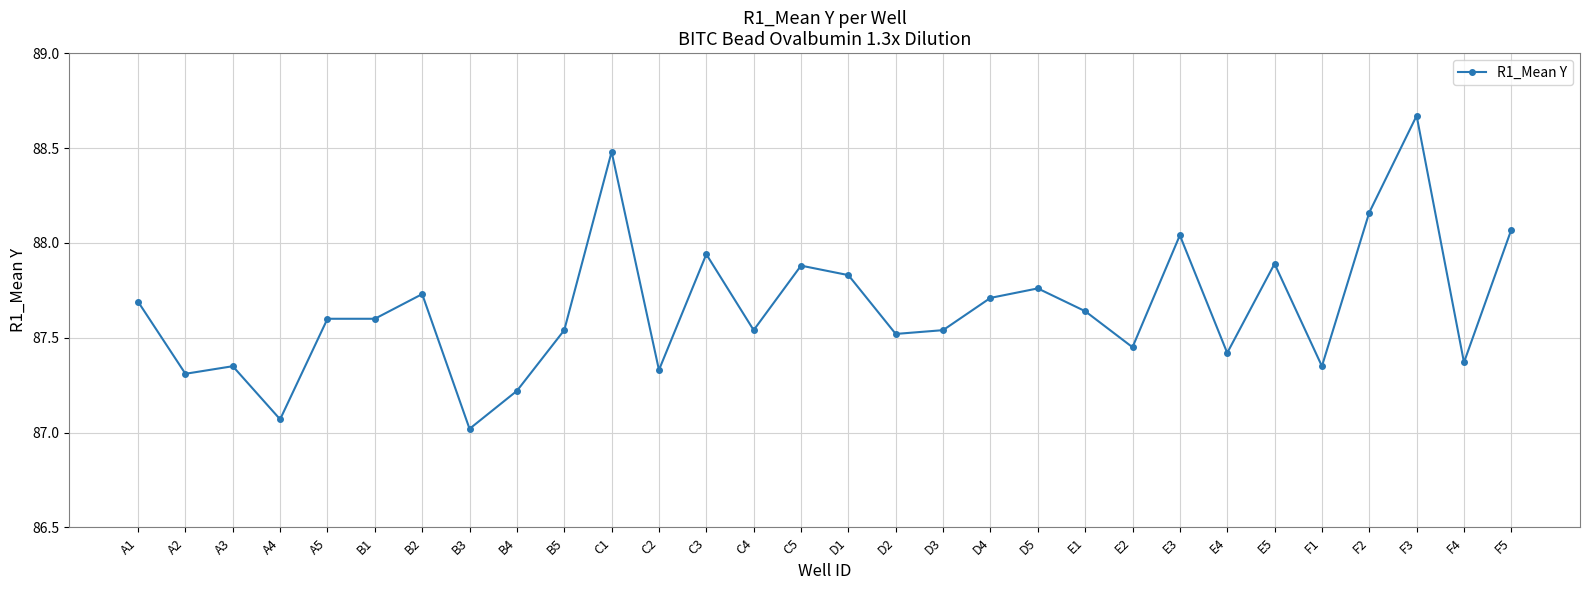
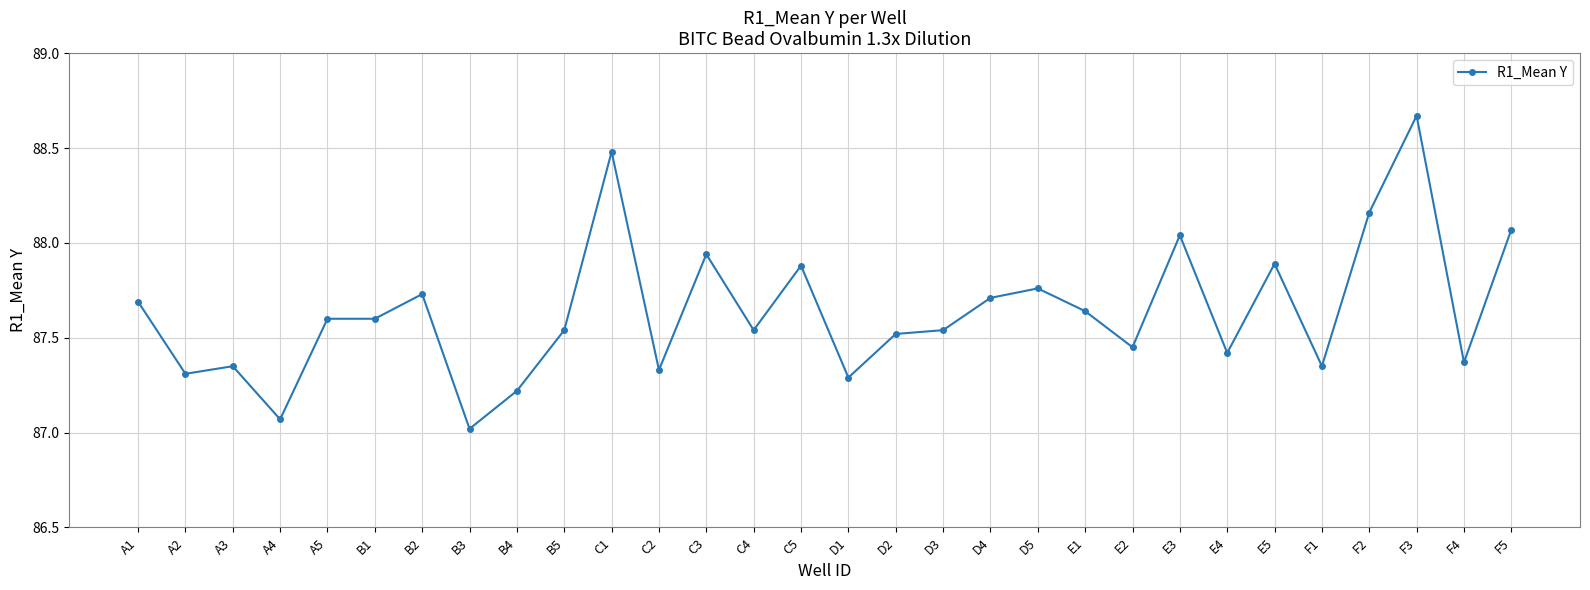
  {
    "A1": 87.69,
    "A2": 87.31,
    "A3": 87.35,
    "A4": 87.07,
    "A5": 87.60,
    "B1": 87.60,
    "B2": 87.73,
    "B3": 87.02,
    "B4": 87.22,
    "B5": 87.54,
    "C1": 88.48,
    "C2": 87.33,
    "C3": 87.94,
    "C4": 87.54,
    "C5": 87.88,
-   "D1": 87.83,
+   "D1": 87.29,
    "D2": 87.52,
    "D3": 87.54,
    "D4": 87.71,
    "D5": 87.76,
    "E1": 87.64,
    "E2": 87.45,
    "E3": 88.04,
    "E4": 87.42,
    "E5": 87.89,
    "F1": 87.35,
    "F2": 88.16,
    "F3": 88.67,
    "F4": 87.37,
    "F5": 88.07
  }
